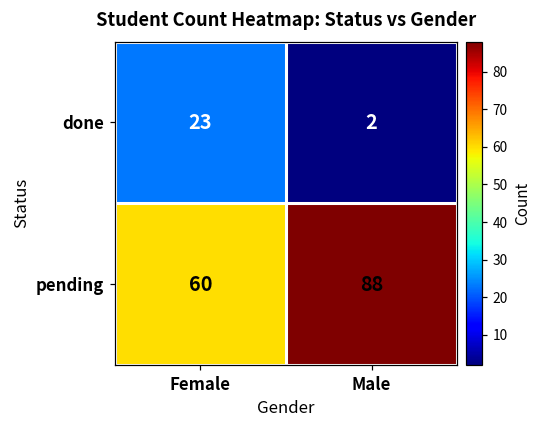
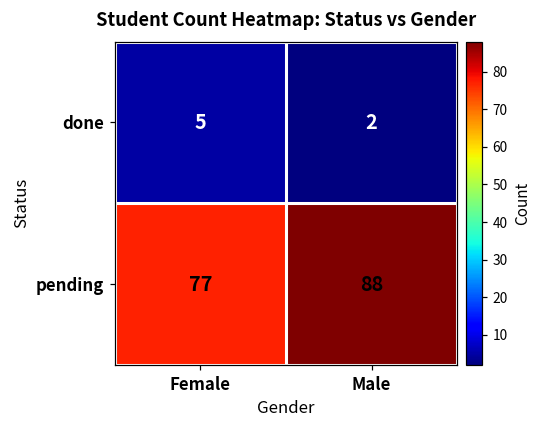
  {
    "done": {
-     "Female": 23,
+     "Female": 5,
      "Male": 2
    },
    "pending": {
-     "Female": 60,
+     "Female": 77,
      "Male": 88
    }
  }
